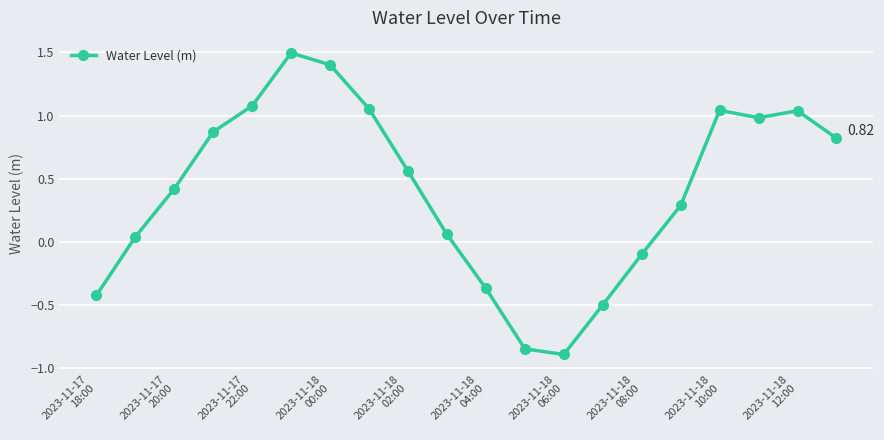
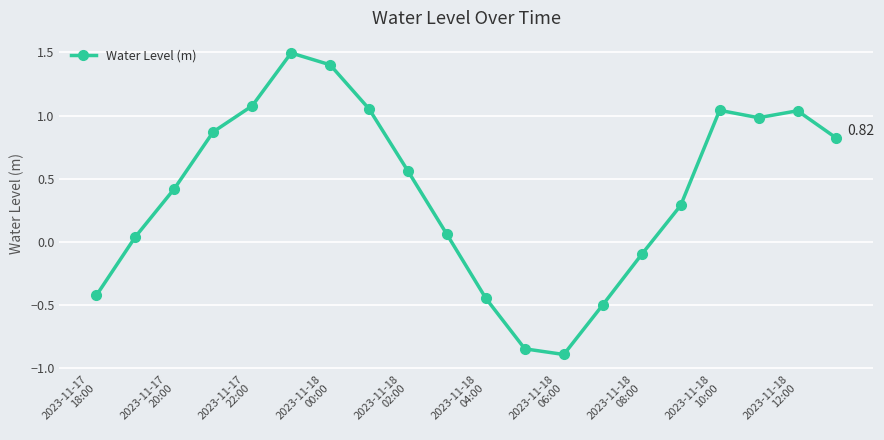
  {
    "2023-11-17 18:00": -0.42,
    "2023-11-17 20:00": 0.42,
    "2023-11-17 22:00": 1.08,
    "2023-11-18 00:00": 1.40,
    "2023-11-18 02:00": 0.56,
-   "2023-11-18 04:00": -0.37,
+   "2023-11-18 04:00": -0.45,
    "2023-11-18 06:00": -0.89,
    "2023-11-18 08:00": -0.10,
    "2023-11-18 10:00": 1.04,
    "2023-11-18 12:00": 1.04
  }
